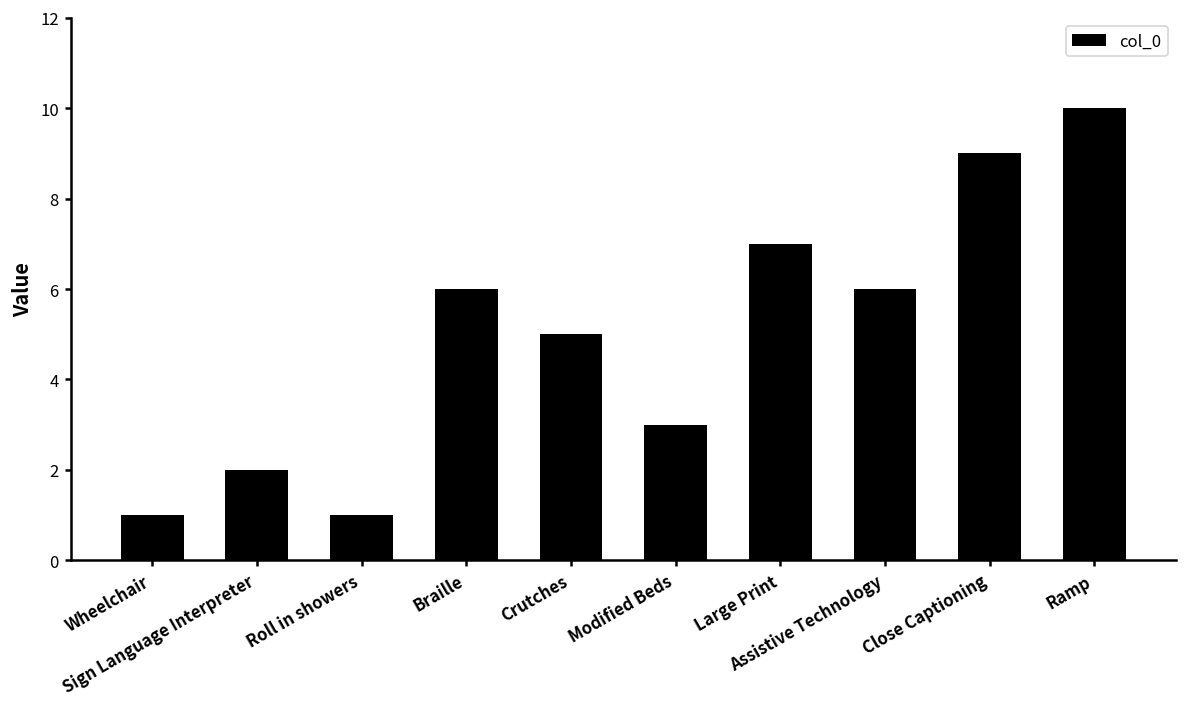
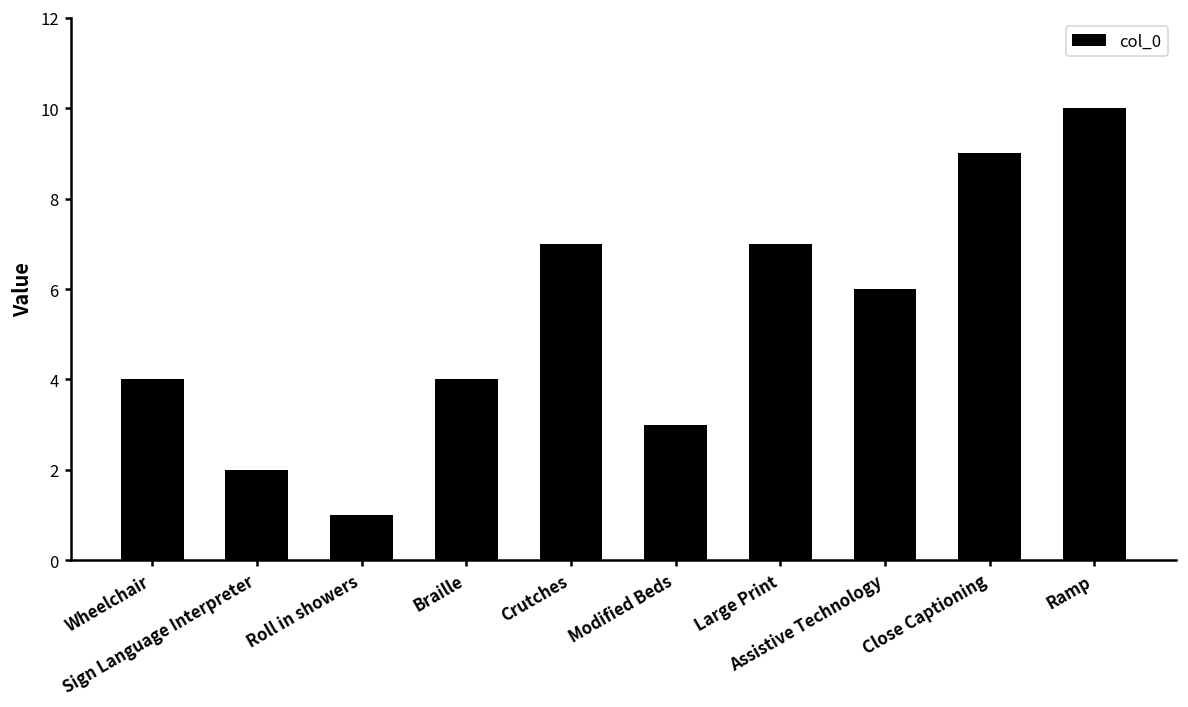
  {
-   "Wheelchair": 1,
+   "Wheelchair": 4,
    "Sign Language Interpreter": 2,
    "Roll in showers": 1,
-   "Braille": 6,
-   "Crutches": 5,
+   "Braille": 4,
+   "Crutches": 7,
    "Modified Beds": 3,
    "Large Print": 7,
    "Assistive Technology": 6,
    "Close Captioning": 9,
    "Ramp": 10
  }
